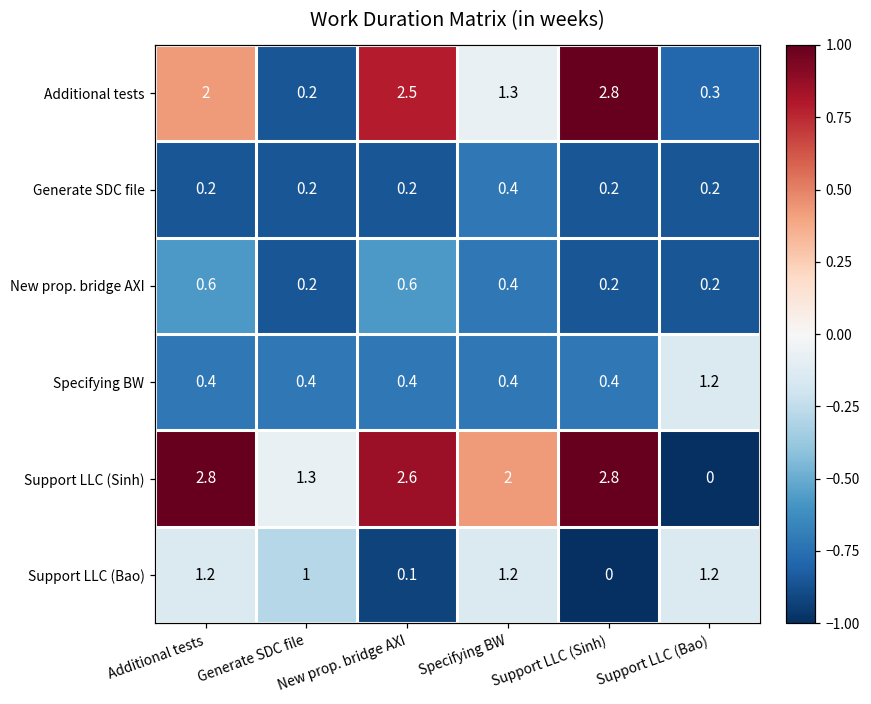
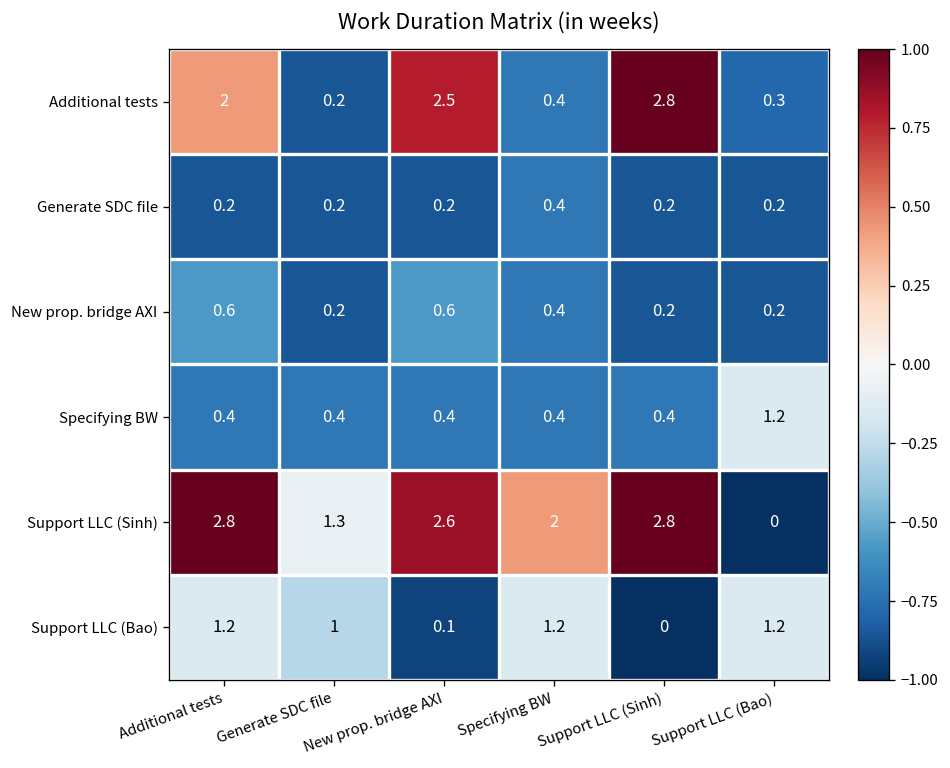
  {
    "Additional tests": {
      "Additional tests": 2,
      "Generate SDC file": 0.2,
      "New prop. bridge AXI": 2.5,
-     "Specifying BW": 1.3,
+     "Specifying BW": 0.4,
      "Support LLC (Sinh)": 2.8,
      "Support LLC (Bao)": 0.3
    },
    "Generate SDC file": {
      "Additional tests": 0.2,
      "Generate SDC file": 0.2,
      "New prop. bridge AXI": 0.2,
      "Specifying BW": 0.4,
      "Support LLC (Sinh)": 0.2,
      "Support LLC (Bao)": 0.2
    },
    "New prop. bridge AXI": {
      "Additional tests": 0.6,
      "Generate SDC file": 0.2,
      "New prop. bridge AXI": 0.6,
      "Specifying BW": 0.4,
      "Support LLC (Sinh)": 0.2,
      "Support LLC (Bao)": 0.2
    },
    "Specifying BW": {
      "Additional tests": 0.4,
      "Generate SDC file": 0.4,
      "New prop. bridge AXI": 0.4,
      "Specifying BW": 0.4,
      "Support LLC (Sinh)": 0.4,
      "Support LLC (Bao)": 1.2
    },
    "Support LLC (Sinh)": {
      "Additional tests": 2.8,
      "Generate SDC file": 1.3,
      "New prop. bridge AXI": 2.6,
      "Specifying BW": 2,
      "Support LLC (Sinh)": 2.8,
      "Support LLC (Bao)": 0
    },
    "Support LLC (Bao)": {
      "Additional tests": 1.2,
      "Generate SDC file": 1,
      "New prop. bridge AXI": 0.1,
      "Specifying BW": 1.2,
      "Support LLC (Sinh)": 0,
      "Support LLC (Bao)": 1.2
    }
  }
